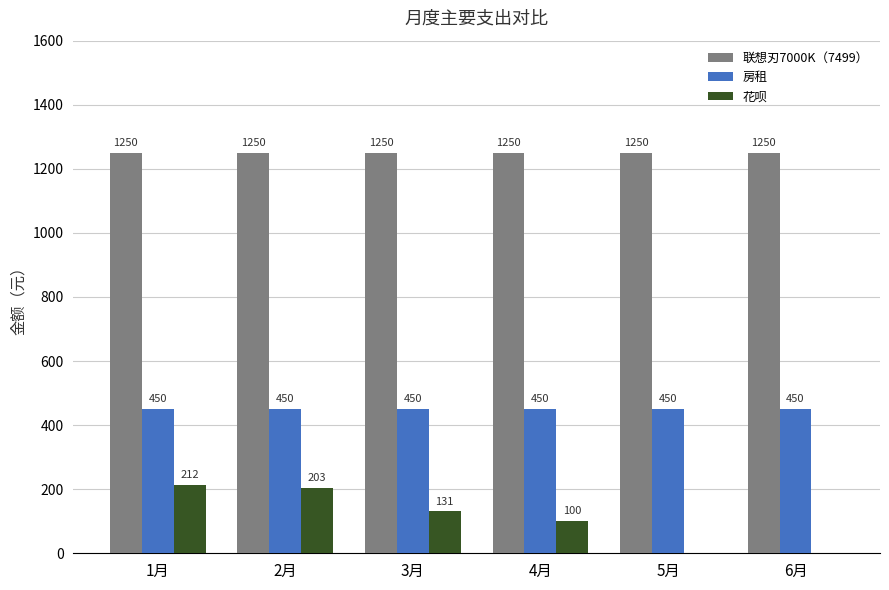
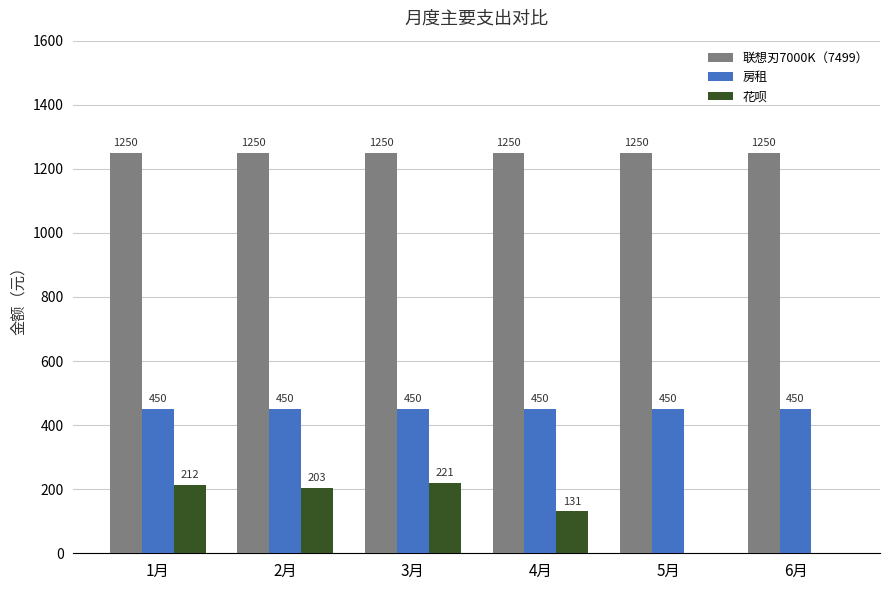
  {
    "联想刃7000K（7499）": {
      "1月": 1250,
      "2月": 1250,
      "3月": 1250,
      "4月": 1250,
      "5月": 1250,
      "6月": 1250
    },
    "房租": {
      "1月": 450,
      "2月": 450,
      "3月": 450,
      "4月": 450,
      "5月": 450,
      "6月": 450
    },
    "花呗": {
      "1月": 212,
      "2月": 203,
-     "3月": 131,
-     "4月": 100
+     "3月": 221,
+     "4月": 131
    }
  }
